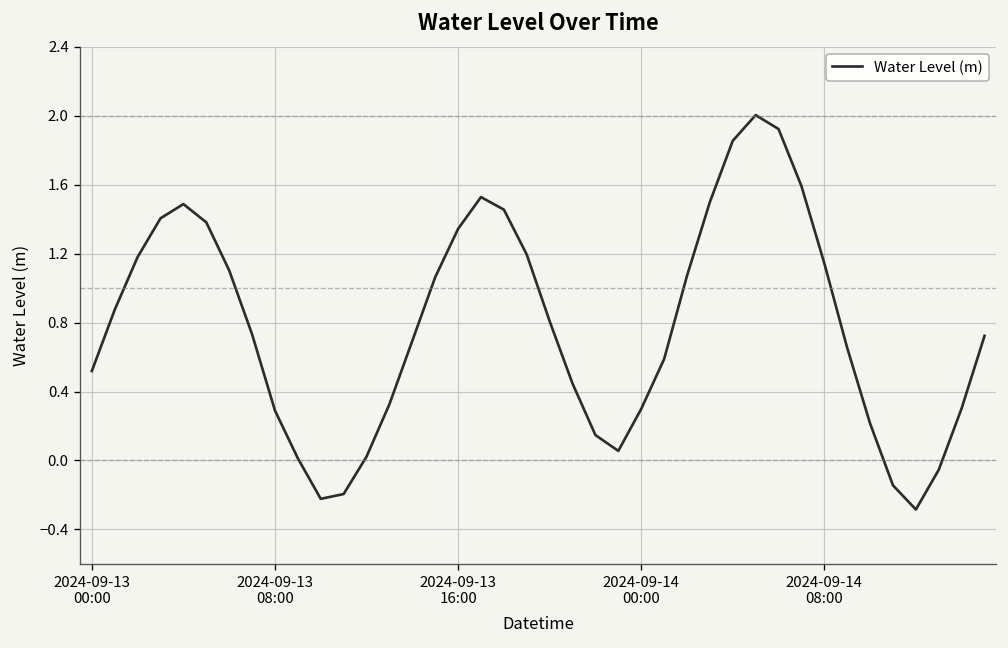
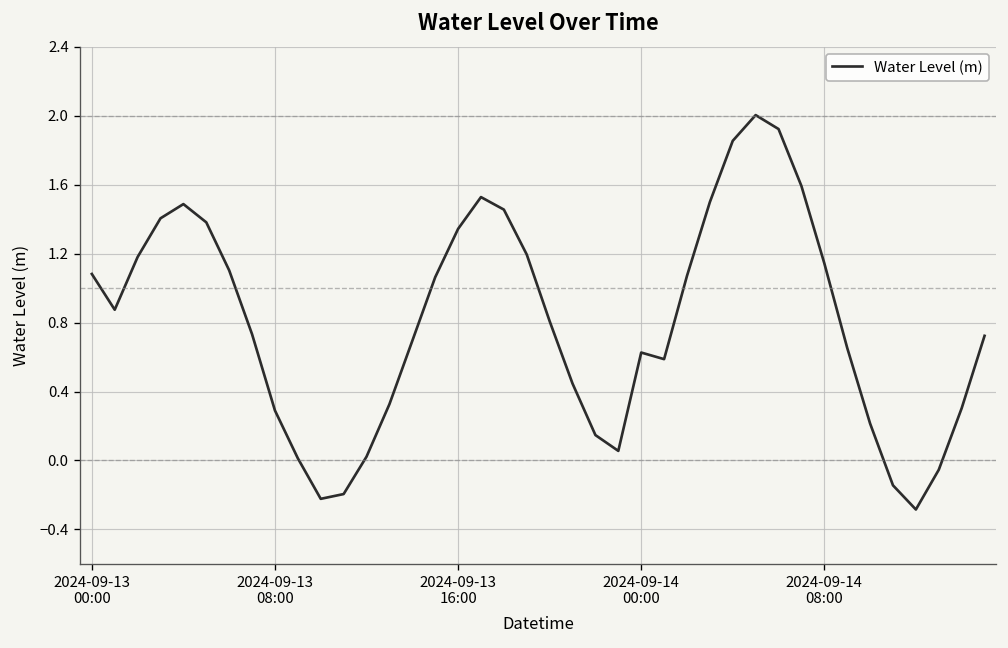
  {
-   "2024-09-13 00:00": 0.52,
+   "2024-09-13 00:00": 1.08,
    "2024-09-13 08:00": 0.29,
    "2024-09-13 16:00": 1.34,
-   "2024-09-14 00:00": 0.30,
+   "2024-09-14 00:00": 0.63,
    "2024-09-14 08:00": 1.14
  }
